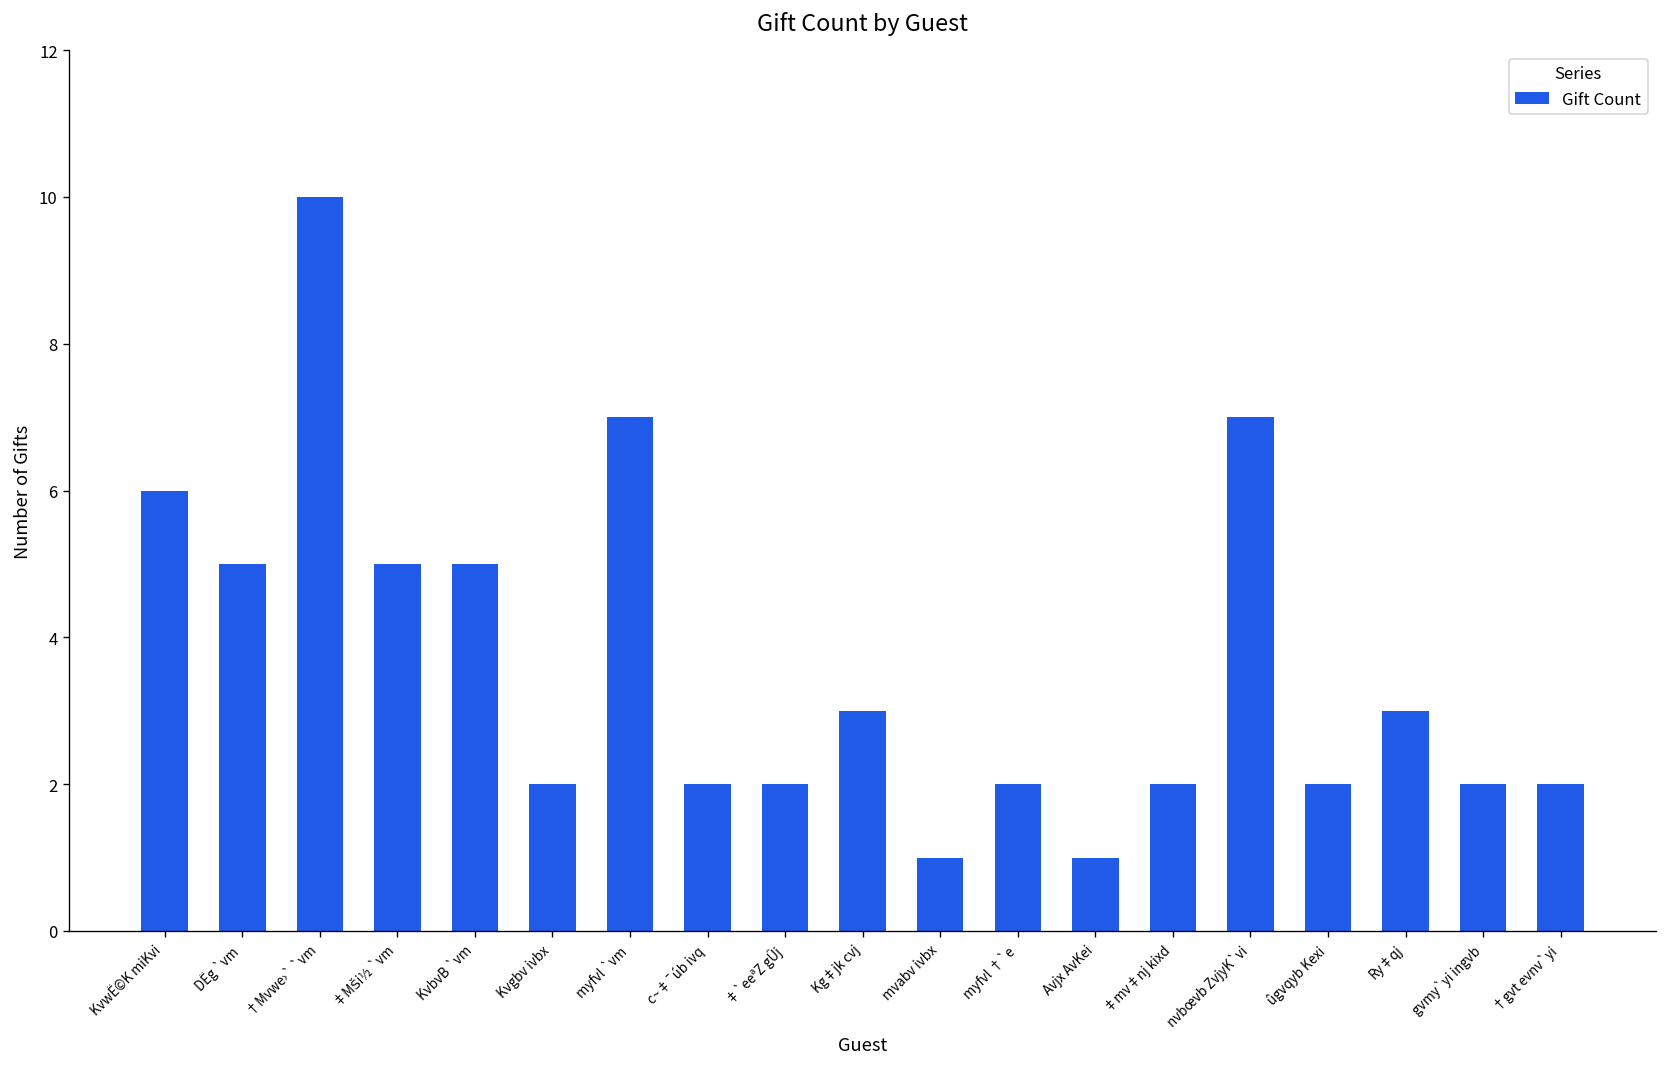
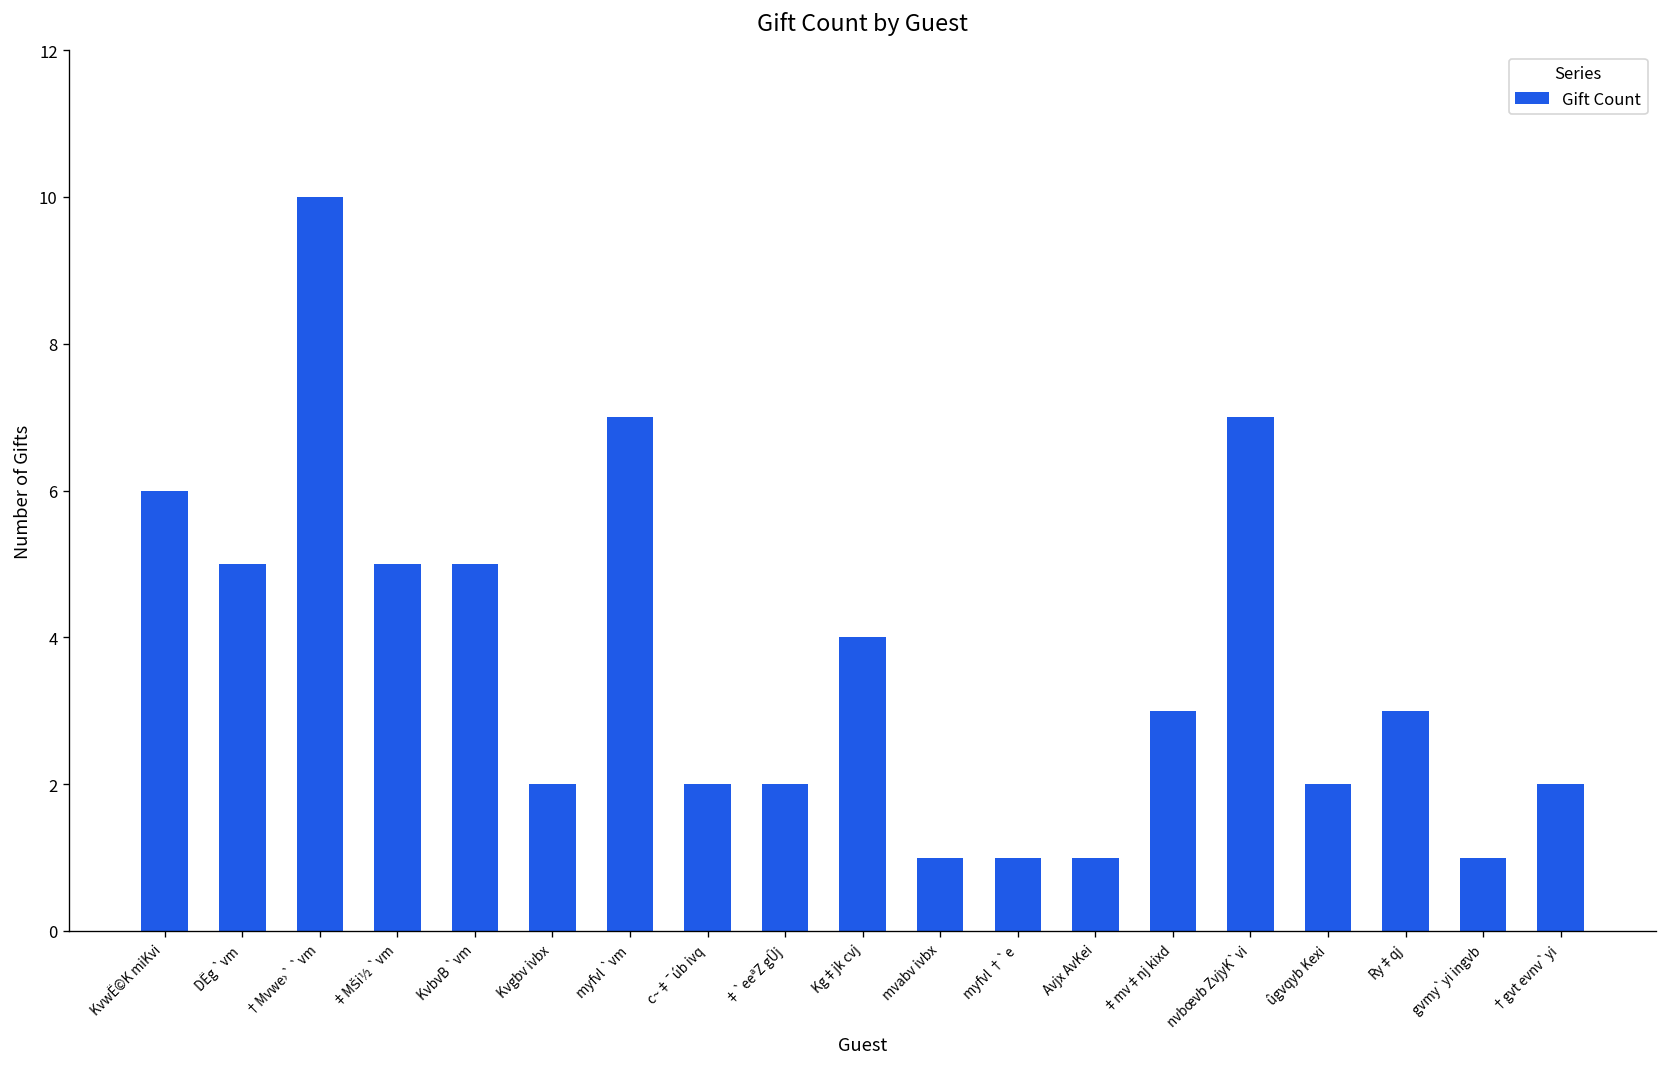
  {
    "KvwË©K miKvi": 6,
    "DËg `vm": 5,
    "†Mvwe›` `vm": 10,
    "‡MŠi½ `vm": 5,
    "KvbvB `vm": 5,
    "Kvgbv ivbx": 2,
    "myfvl `vm": 7,
    "c~‡¯úb ivq": 2,
    "‡`eeªZ gÛj": 2,
-   "Kg‡jk cvj": 3,
+   "Kg‡jk cvj": 4,
    "mvabv ivbx": 1,
-   "myfvl †`e": 2,
+   "myfvl †`e": 1,
    "Avjx AvKei": 1,
-   "‡mv‡nj kixd": 2,
+   "‡mv‡nj kixd": 3,
    "nvbœvb ZvjyK`vi": 7,
    "ûgvqyb Kexi": 2,
    "Ry‡qj": 3,
-   "gvmy`yi ingvb": 2,
+   "gvmy`yi ingvb": 1,
    "†gvt evnv`yi": 2
  }
